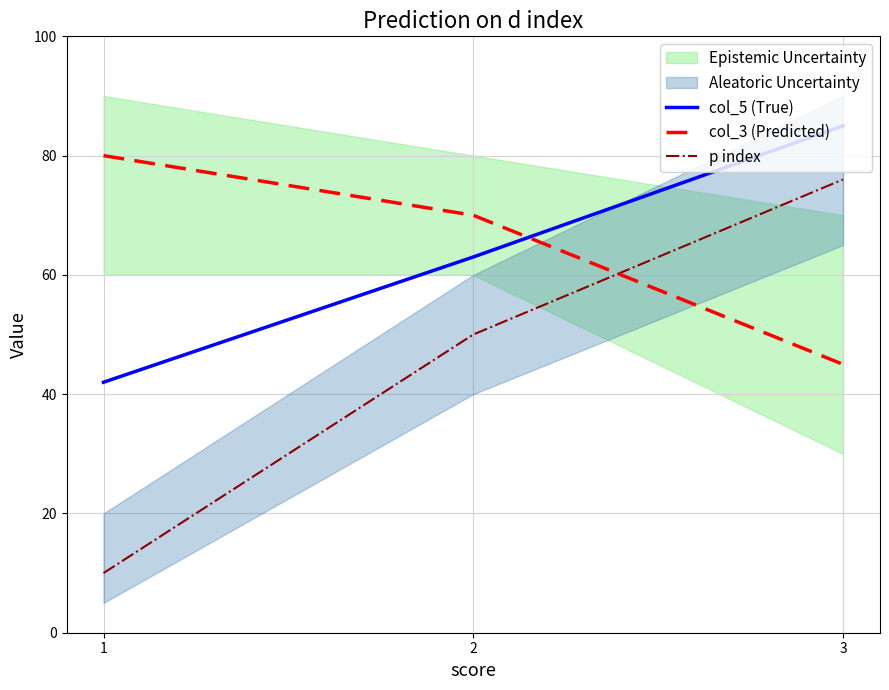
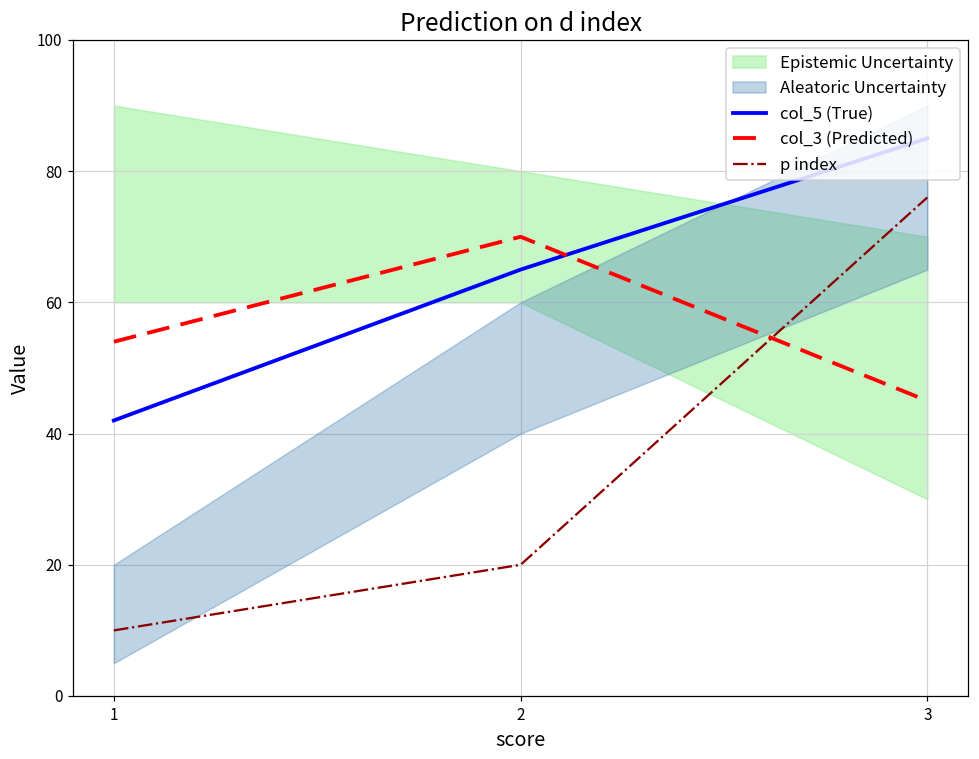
  {
    "col_5 (True)": {
      "1": 42,
-     "2": 63
+     "2": 65
    },
    "col_3 (Predicted)": {
-     "1": 80,
+     "1": 54,
      "2": 70,
      "3": 45
    },
    "p index": {
      "1": 10,
-     "2": 50,
+     "2": 20,
      "3": 76
    }
  }
